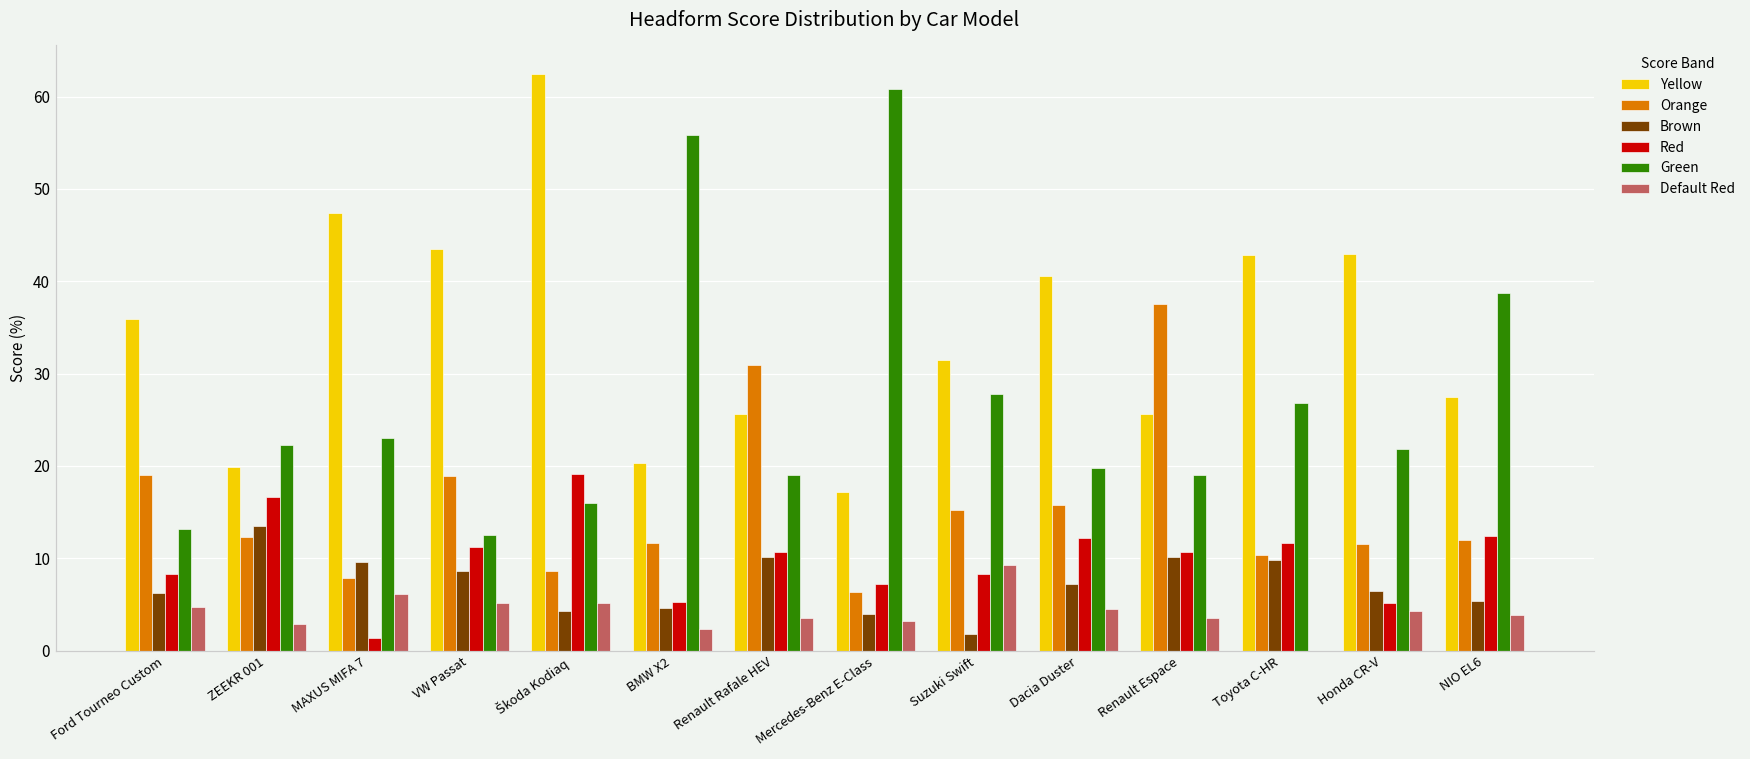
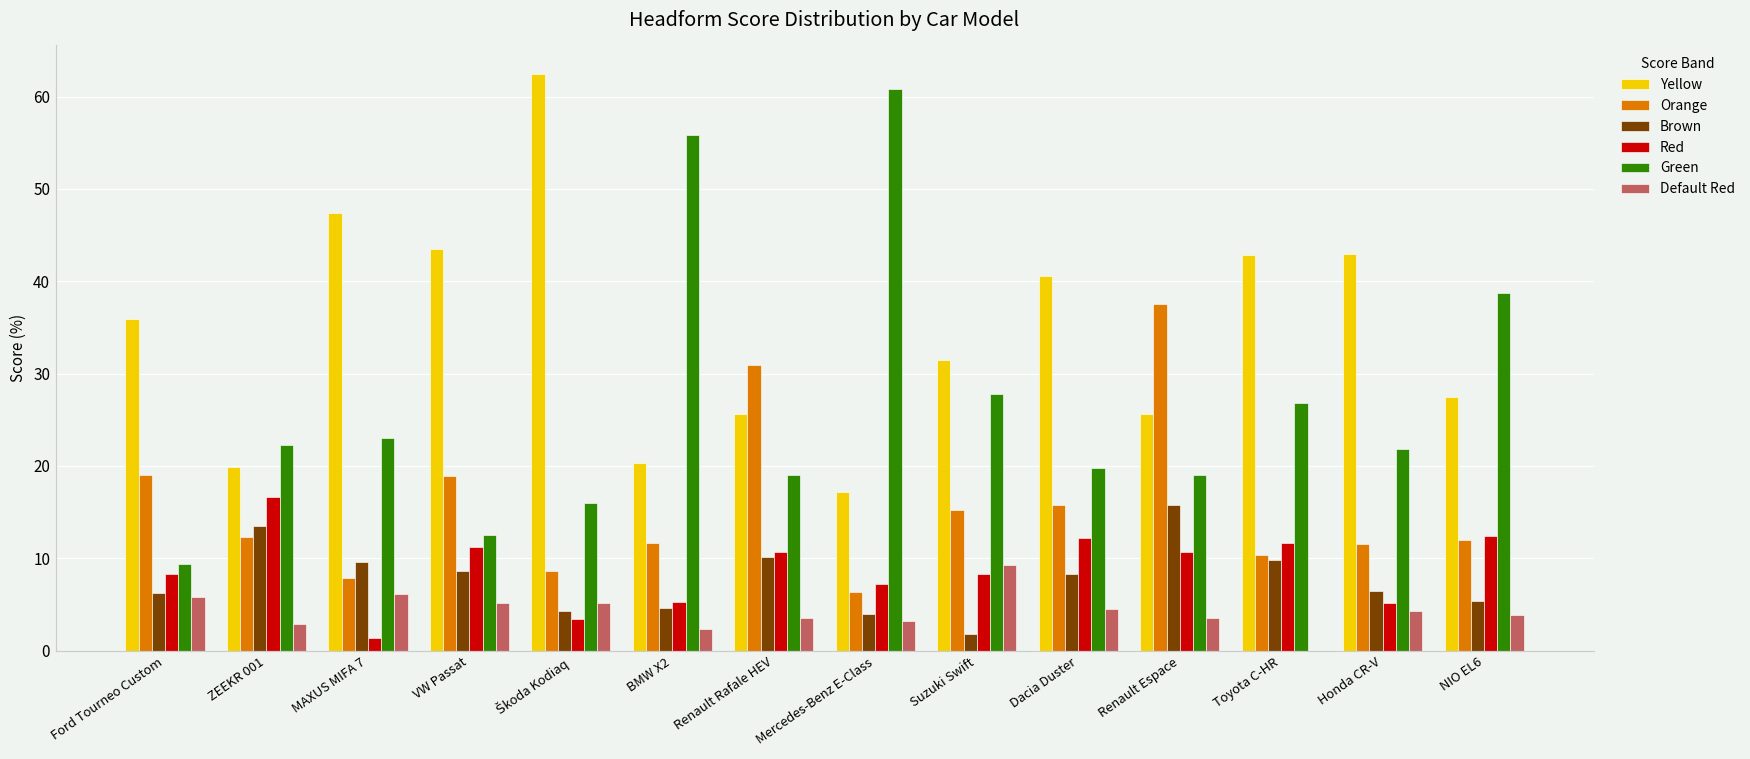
  {
    "Yellow": {
      "Ford Tourneo Custom": 36,
      "ZEEKR 001": 20,
      "MAXUS MIFA 7": 47,
      "VW Passat": 44,
      "Škoda Kodiaq": 63,
      "BMW X2": 20,
      "Renault Rafale HEV": 26,
      "Mercedes-Benz E-Class": 17,
      "Suzuki Swift": 31,
      "Dacia Duster": 41,
      "Renault Espace": 26,
      "Toyota C-HR": 43,
      "Honda CR-V": 43,
      "NIO EL6": 28
    },
    "Orange": {
      "Ford Tourneo Custom": 19,
      "ZEEKR 001": 12,
      "MAXUS MIFA 7": 8,
      "VW Passat": 19,
      "Škoda Kodiaq": 9,
      "BMW X2": 12,
      "Renault Rafale HEV": 31,
      "Mercedes-Benz E-Class": 6,
      "Suzuki Swift": 15,
      "Dacia Duster": 16,
      "Renault Espace": 38,
      "Toyota C-HR": 10,
      "Honda CR-V": 12,
      "NIO EL6": 12
    },
    "Brown": {
      "Ford Tourneo Custom": 6,
      "ZEEKR 001": 13,
      "MAXUS MIFA 7": 10,
      "VW Passat": 9,
      "Škoda Kodiaq": 4,
      "BMW X2": 5,
      "Renault Rafale HEV": 10,
      "Mercedes-Benz E-Class": 4,
      "Suzuki Swift": 2,
-     "Dacia Duster": 7,
-     "Renault Espace": 10,
+     "Dacia Duster": 8,
+     "Renault Espace": 16,
      "Toyota C-HR": 10,
      "Honda CR-V": 6,
      "NIO EL6": 5
    },
    "Red": {
      "Ford Tourneo Custom": 8,
      "ZEEKR 001": 17,
      "MAXUS MIFA 7": 1,
      "VW Passat": 11,
-     "Škoda Kodiaq": 19,
+     "Škoda Kodiaq": 3,
      "BMW X2": 5,
      "Renault Rafale HEV": 11,
      "Mercedes-Benz E-Class": 7,
      "Suzuki Swift": 8,
      "Dacia Duster": 12,
      "Renault Espace": 11,
      "Toyota C-HR": 12,
      "Honda CR-V": 5,
      "NIO EL6": 12
    },
    "Green": {
-     "Ford Tourneo Custom": 13,
+     "Ford Tourneo Custom": 9,
      "ZEEKR 001": 22,
      "MAXUS MIFA 7": 23,
      "VW Passat": 13,
      "Škoda Kodiaq": 16,
      "BMW X2": 56,
      "Renault Rafale HEV": 19,
      "Mercedes-Benz E-Class": 61,
      "Suzuki Swift": 28,
      "Dacia Duster": 20,
      "Renault Espace": 19,
      "Toyota C-HR": 27,
      "Honda CR-V": 22,
      "NIO EL6": 39
    },
    "Default Red": {
-     "Ford Tourneo Custom": 5,
+     "Ford Tourneo Custom": 6,
      "ZEEKR 001": 3,
      "MAXUS MIFA 7": 6,
      "VW Passat": 5,
      "Škoda Kodiaq": 5,
      "BMW X2": 2,
      "Renault Rafale HEV": 4,
      "Mercedes-Benz E-Class": 3,
      "Suzuki Swift": 9,
      "Dacia Duster": 5,
      "Renault Espace": 4,
      "Toyota C-HR": 0,
      "Honda CR-V": 4,
      "NIO EL6": 4
    }
  }
